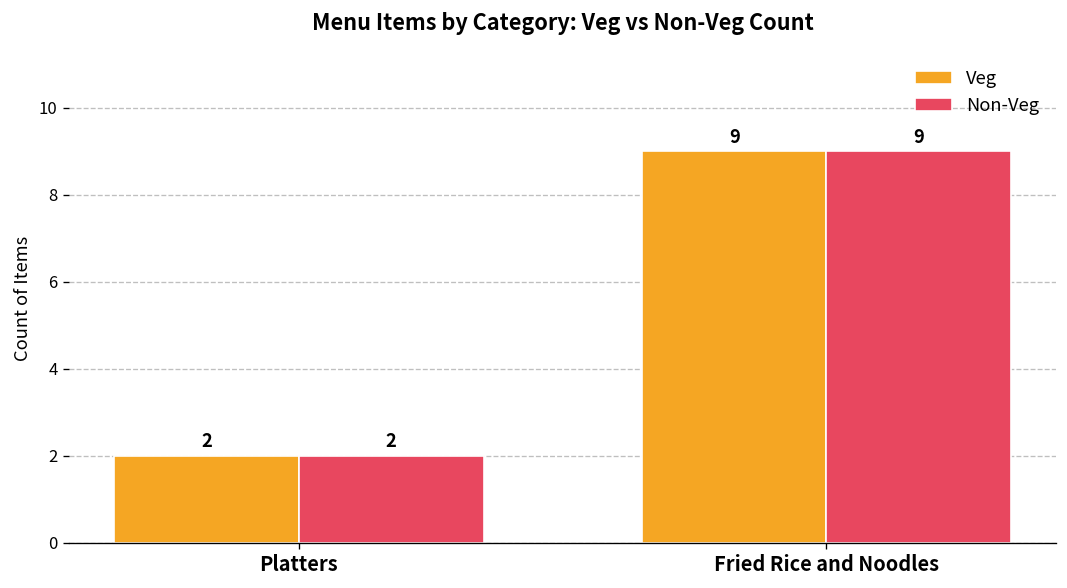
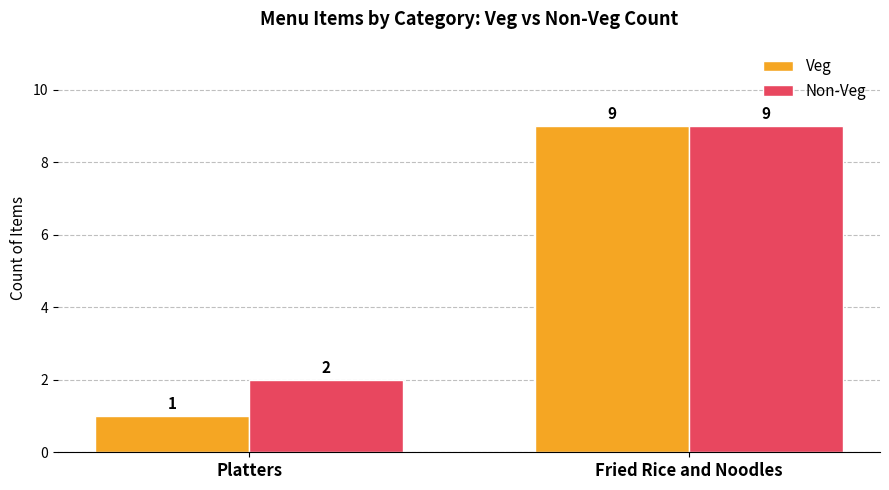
  {
    "Veg": {
-     "Platters": 2,
+     "Platters": 1,
      "Fried Rice and Noodles": 9
    },
    "Non-Veg": {
      "Platters": 2,
      "Fried Rice and Noodles": 9
    }
  }
